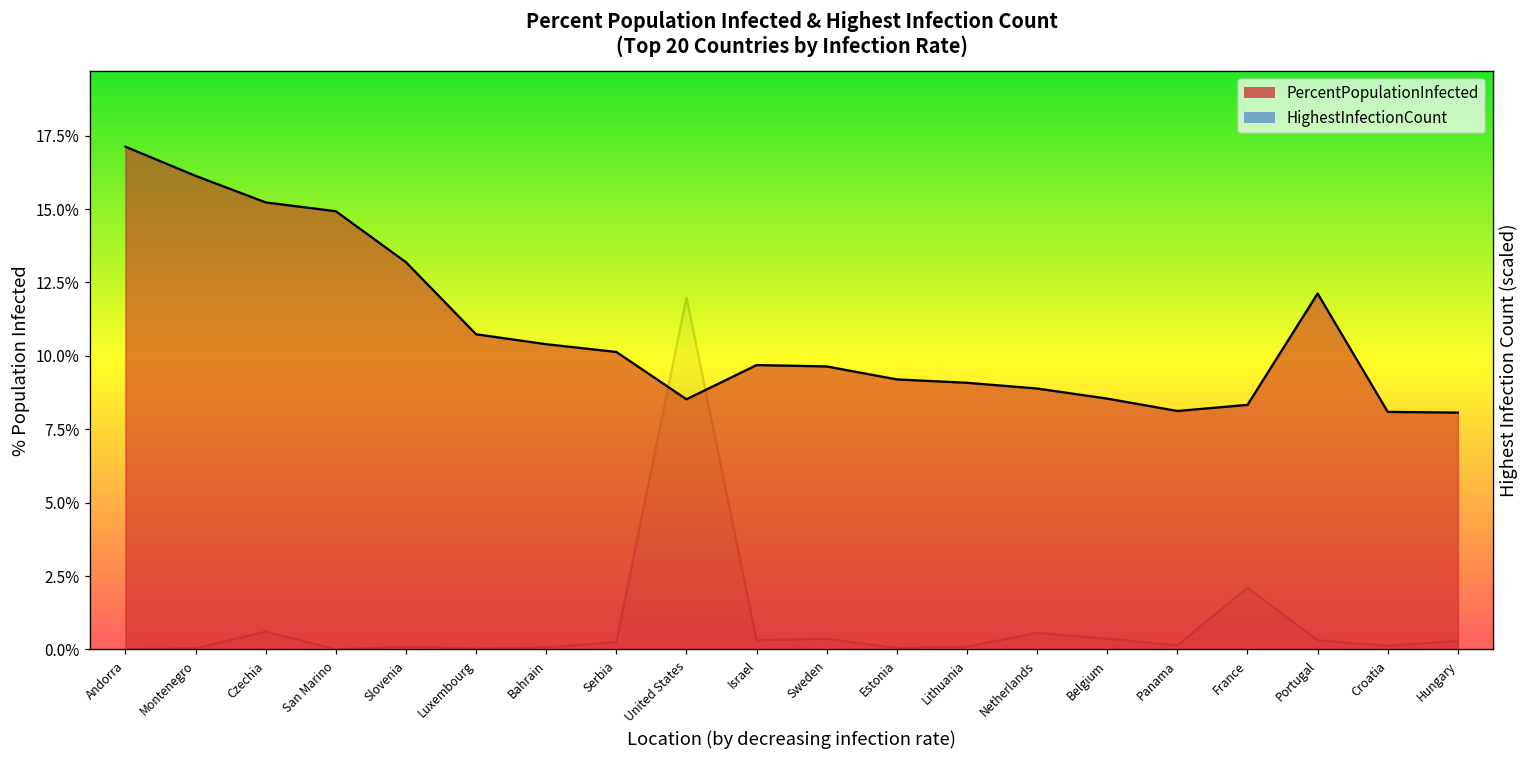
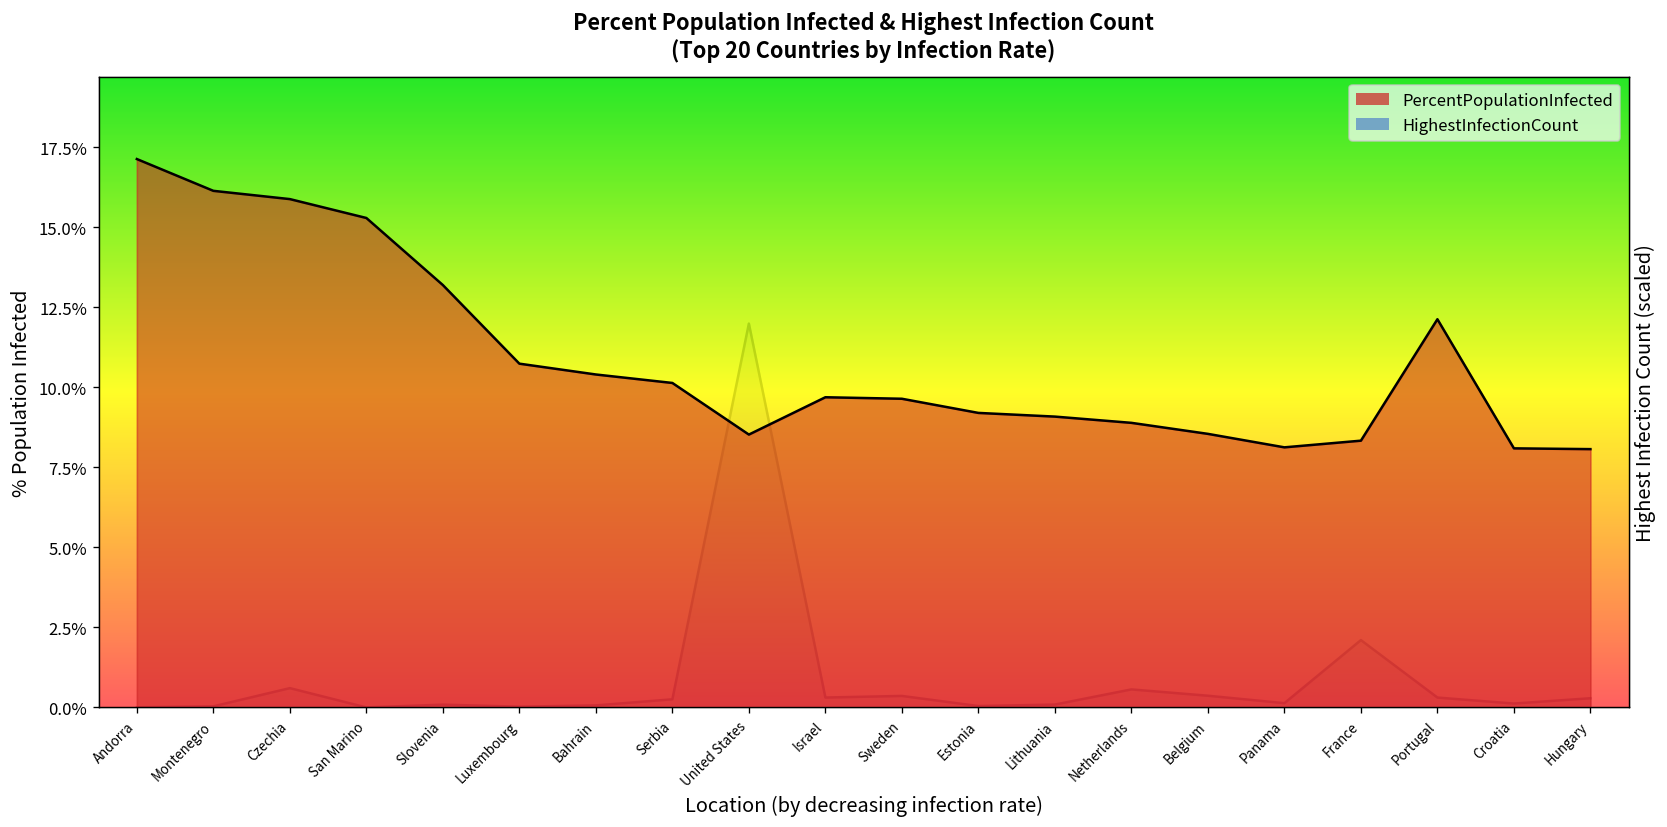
  {
    "PercentPopulationInfected": {
      "Andorra": "17.1%",
      "Montenegro": "16.1%",
-     "Czechia": "15.2%",
-     "San Marino": "14.9%",
+     "Czechia": "15.9%",
+     "San Marino": "15.3%",
      "Slovenia": "13.2%",
      "Luxembourg": "10.7%",
      "Bahrain": "10.4%",
      "Serbia": "10.1%",
      "United States": "8.5%",
      "Israel": "9.7%",
      "Sweden": "9.6%",
      "Estonia": "9.2%",
      "Lithuania": "9.1%",
      "Netherlands": "8.9%",
      "Belgium": "8.5%",
      "Panama": "8.1%",
      "France": "8.3%",
      "Portugal": "12.1%",
      "Croatia": "8.1%",
      "Hungary": "8.1%"
    }
  }
